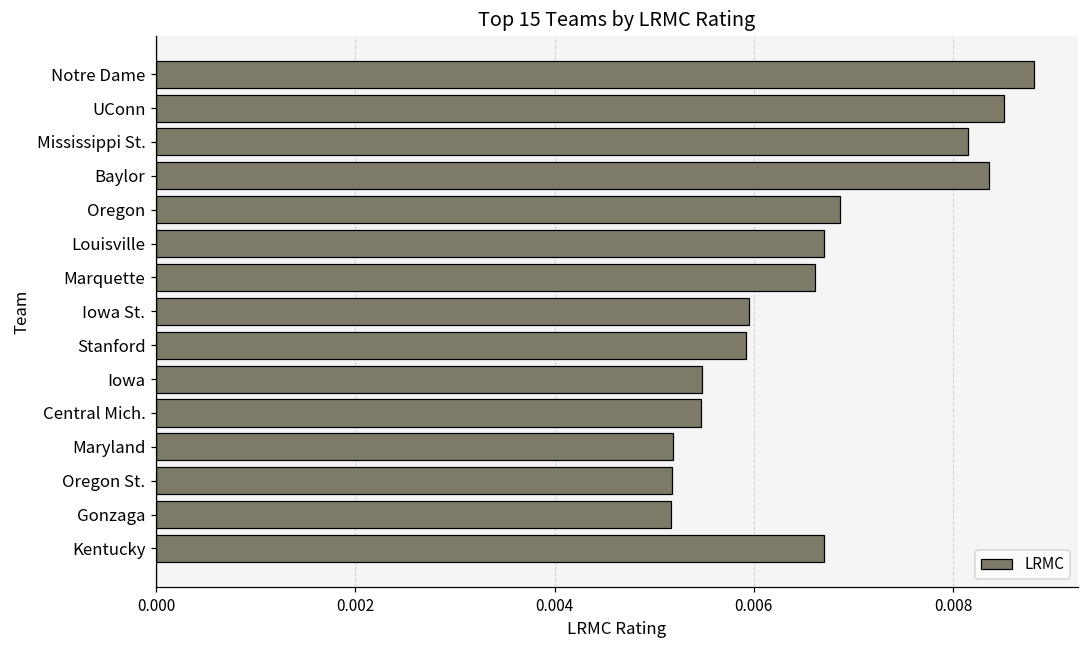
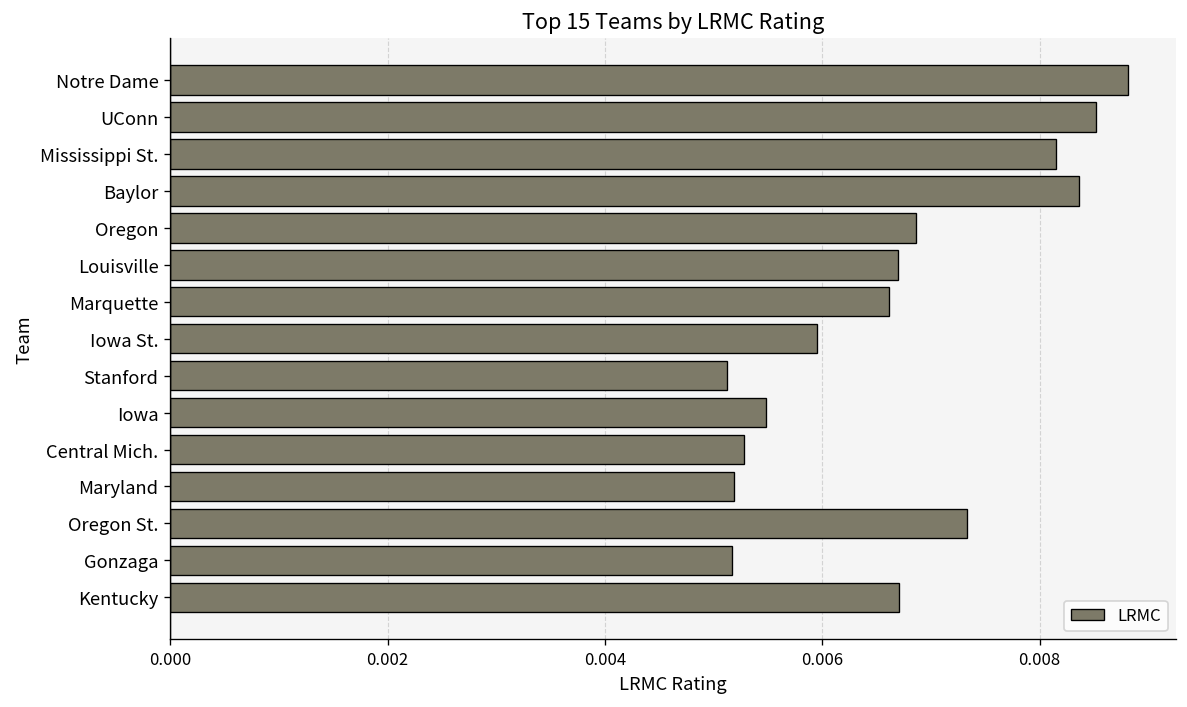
  {
    "Notre Dame": 0.0088,
    "UConn": 0.0085,
    "Mississippi St.": 0.0081,
    "Baylor": 0.0084,
    "Oregon": 0.0069,
    "Louisville": 0.0067,
    "Marquette": 0.0066,
    "Iowa St.": 0.0060,
-   "Stanford": 0.0059,
+   "Stanford": 0.0051,
    "Iowa": 0.0055,
-   "Central Mich.": 0.0055,
+   "Central Mich.": 0.0053,
    "Maryland": 0.0052,
-   "Oregon St.": 0.0052,
+   "Oregon St.": 0.0073,
    "Gonzaga": 0.0052,
    "Kentucky": 0.0067
  }
